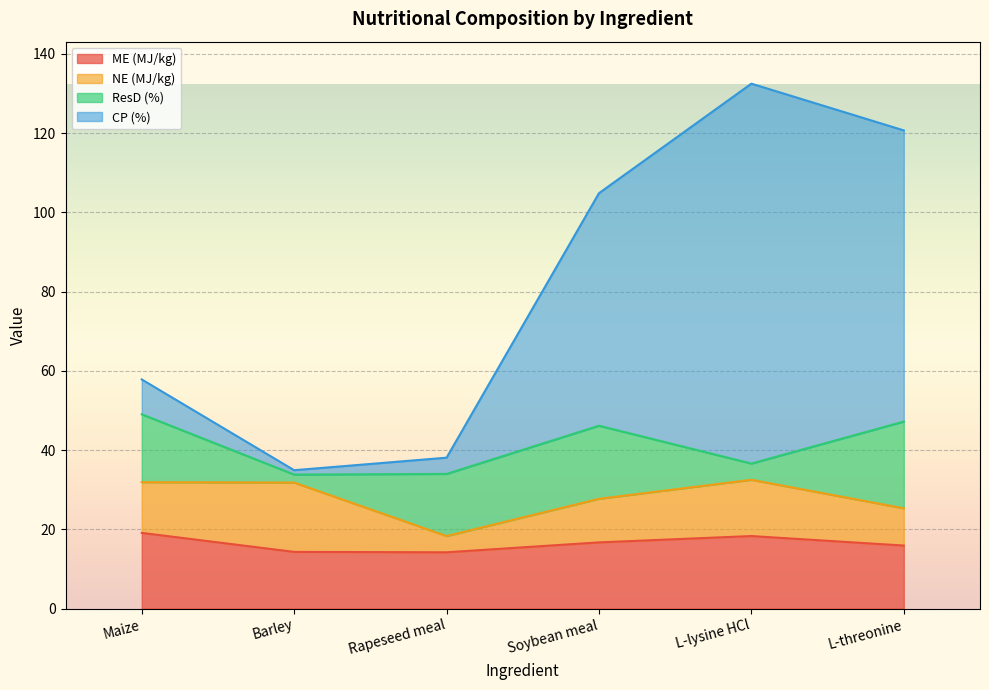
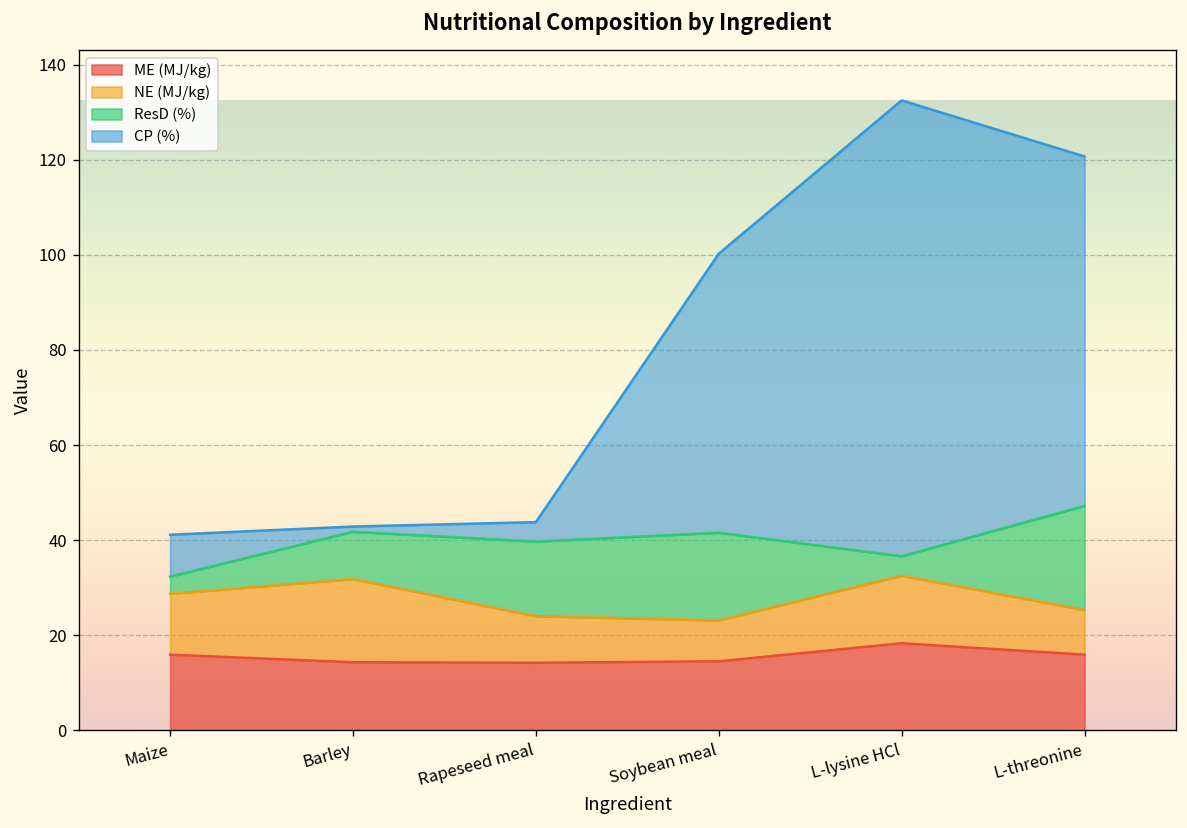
  {
    "ME (MJ/kg)": {
-     "Maize": 19,
+     "Maize": 16,
      "Barley": 14,
      "Rapeseed meal": 14,
-     "Soybean meal": 17,
+     "Soybean meal": 15,
      "L-lysine HCl": 18,
      "L-threonine": 16
    },
    "NE (MJ/kg)": {
      "Maize": 13,
      "Barley": 18,
-     "Rapeseed meal": 4,
-     "Soybean meal": 11,
+     "Rapeseed meal": 10,
+     "Soybean meal": 9,
      "L-lysine HCl": 14,
      "L-threonine": 9
    },
    "ResD (%)": {
-     "Maize": 17,
-     "Barley": 2,
+     "Maize": 4,
+     "Barley": 10,
      "Rapeseed meal": 16,
      "Soybean meal": 18,
      "L-lysine HCl": 4,
      "L-threonine": 22
    },
    "CP (%)": {
      "Maize": 9,
      "Barley": 1,
      "Rapeseed meal": 4,
      "Soybean meal": 59,
      "L-lysine HCl": 96,
      "L-threonine": 74
    }
  }
